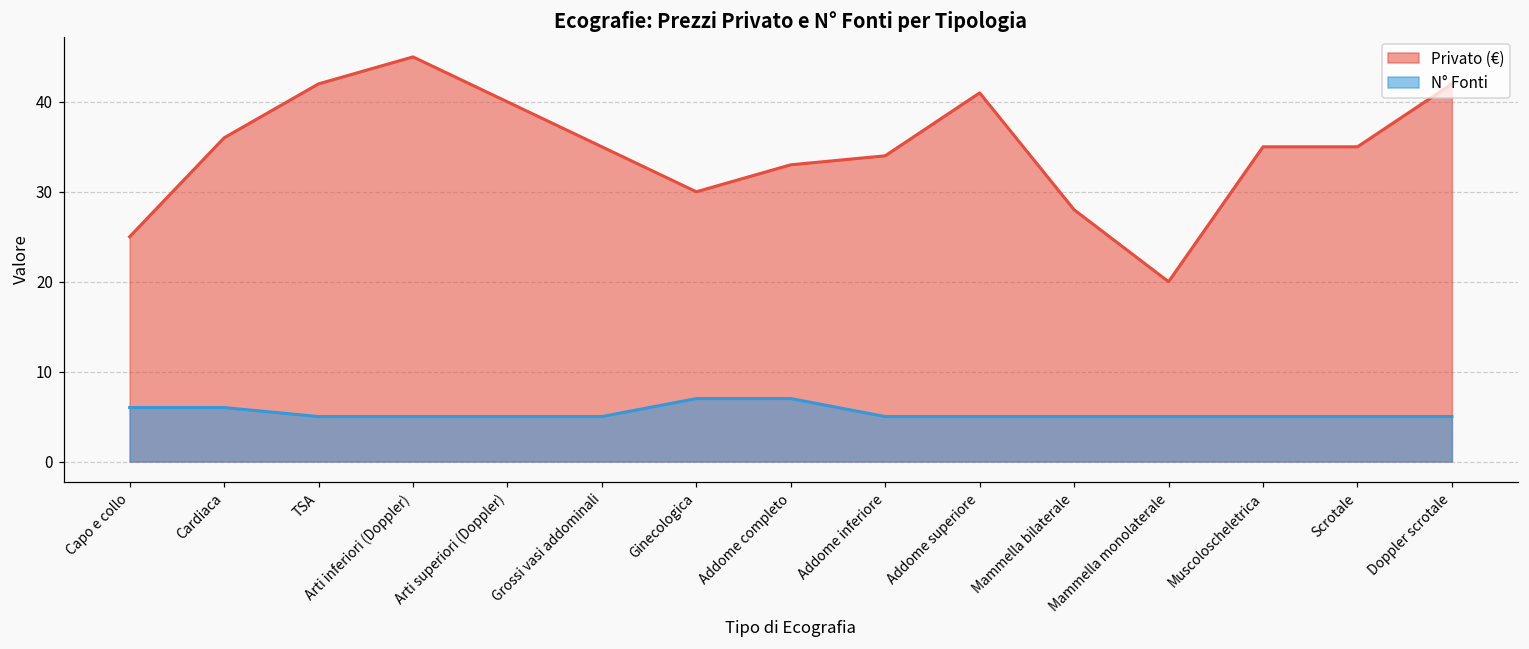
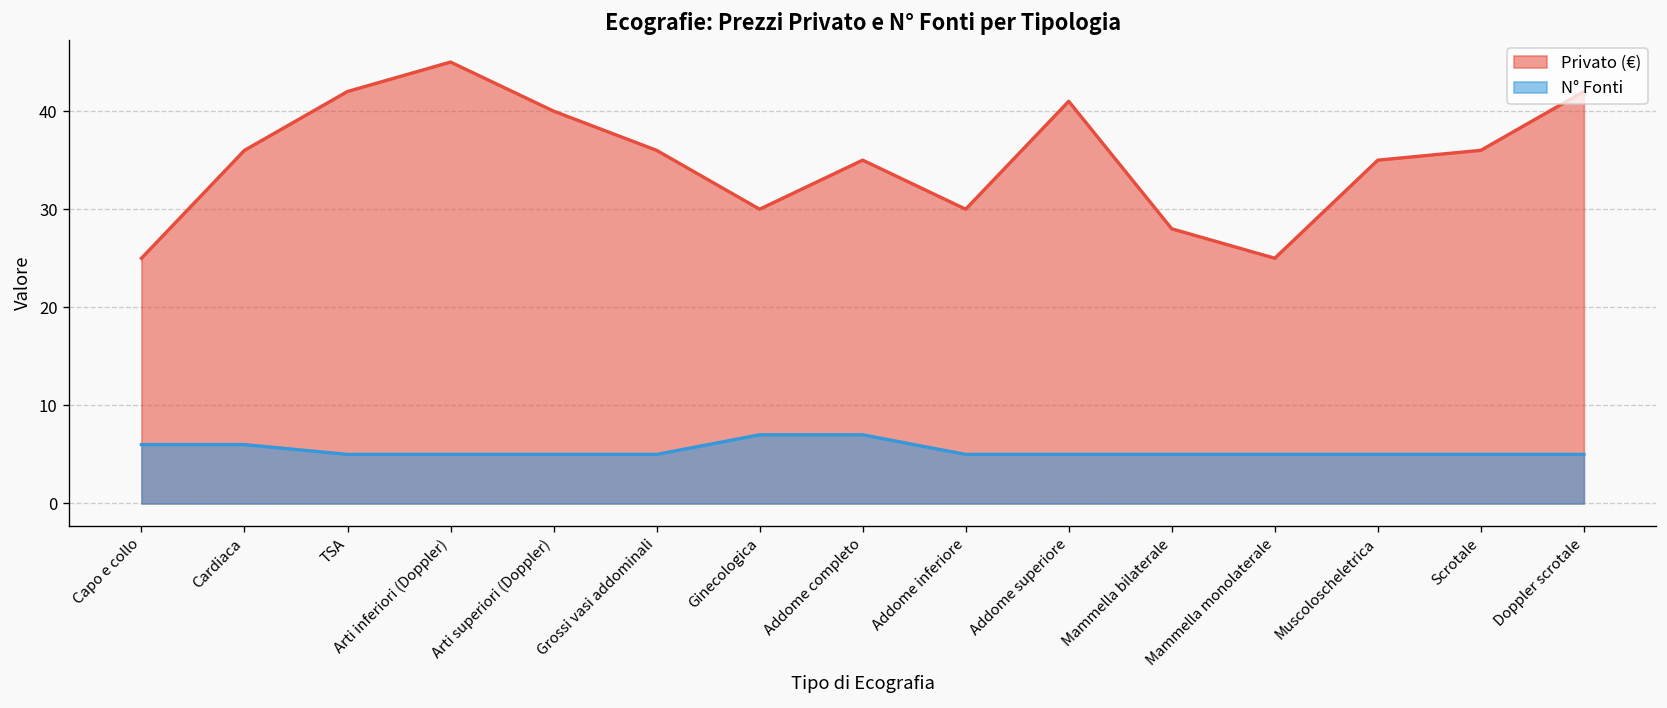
  {
    "Privato (€)": {
      "Capo e collo": 25,
      "Cardiaca": 36,
      "TSA": 42,
      "Arti inferiori (Doppler)": 45,
      "Arti superiori (Doppler)": 40,
-     "Grossi vasi addominali": 35,
+     "Grossi vasi addominali": 36,
      "Ginecologica": 30,
-     "Addome completo": 33,
-     "Addome inferiore": 34,
+     "Addome completo": 35,
+     "Addome inferiore": 30,
      "Addome superiore": 41,
      "Mammella bilaterale": 28,
-     "Mammella monolaterale": 20,
+     "Mammella monolaterale": 25,
      "Muscoloscheletrica": 35,
-     "Scrotale": 35
+     "Scrotale": 36
    },
    "N° Fonti": {
      "Capo e collo": 6,
      "Cardiaca": 6,
      "TSA": 5,
      "Arti inferiori (Doppler)": 5,
      "Arti superiori (Doppler)": 5,
      "Grossi vasi addominali": 5,
      "Ginecologica": 7,
      "Addome completo": 7,
      "Addome inferiore": 5,
      "Addome superiore": 5,
      "Mammella bilaterale": 5,
      "Mammella monolaterale": 5,
      "Muscoloscheletrica": 5,
      "Scrotale": 5,
      "Doppler scrotale": 5
    }
  }
